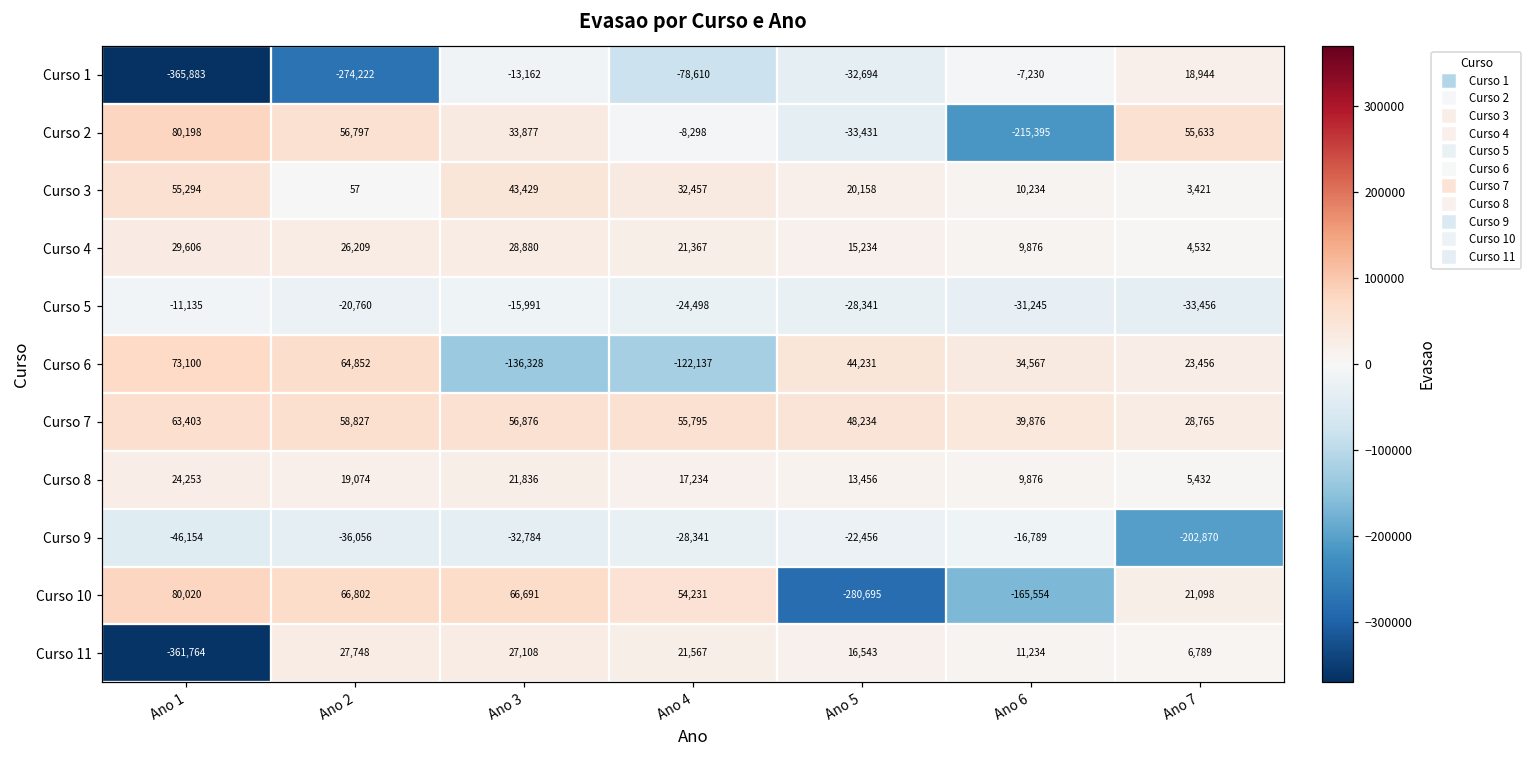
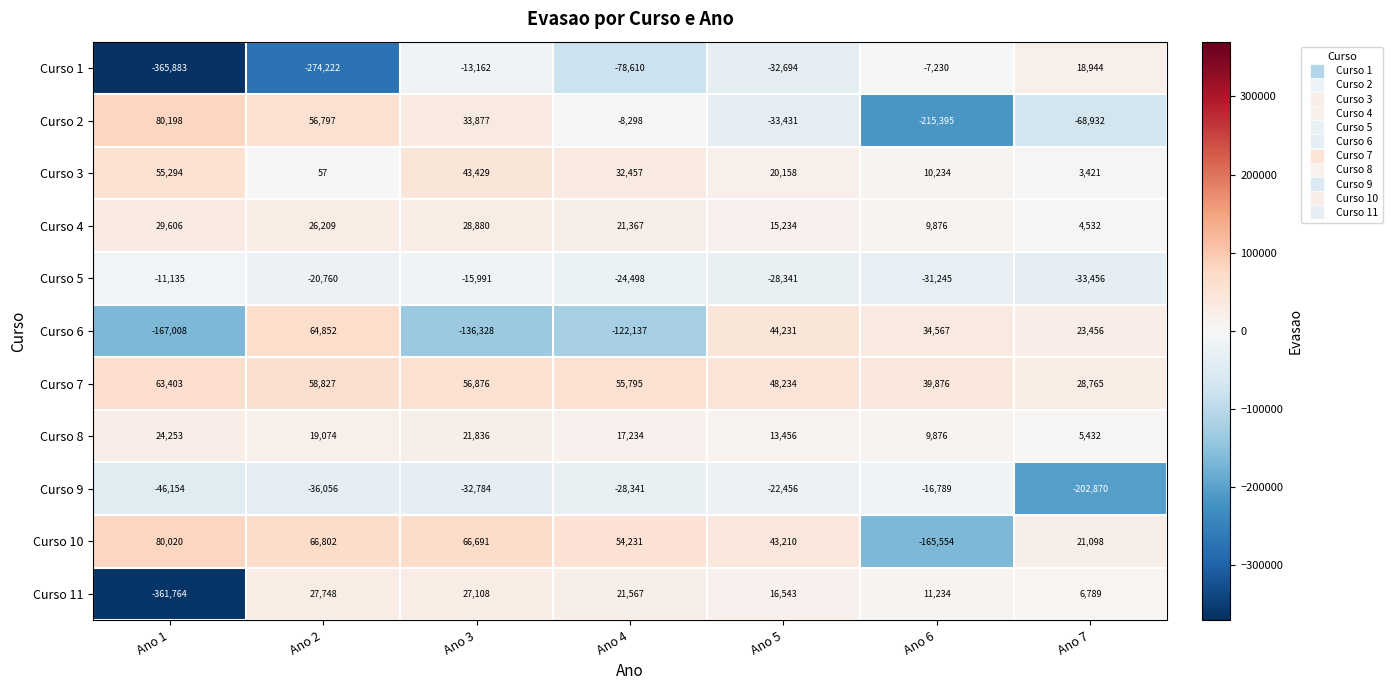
  {
    "Curso 1": {
      "Ano 1": "-365,883",
      "Ano 2": "-274,222",
      "Ano 3": "-13,162",
      "Ano 4": "-78,610",
      "Ano 5": "-32,694",
      "Ano 6": "-7,230",
      "Ano 7": "18,944"
    },
    "Curso 2": {
      "Ano 1": "80,198",
      "Ano 2": "56,797",
      "Ano 3": "33,877",
      "Ano 4": "-8,298",
      "Ano 5": "-33,431",
      "Ano 6": "-215,395",
-     "Ano 7": "55,633"
+     "Ano 7": "-68,932"
    },
    "Curso 3": {
      "Ano 1": "55,294",
      "Ano 2": "57",
      "Ano 3": "43,429",
      "Ano 4": "32,457",
      "Ano 5": "20,158",
      "Ano 6": "10,234",
      "Ano 7": "3,421"
    },
    "Curso 4": {
      "Ano 1": "29,606",
      "Ano 2": "26,209",
      "Ano 3": "28,880",
      "Ano 4": "21,367",
      "Ano 5": "15,234",
      "Ano 6": "9,876",
      "Ano 7": "4,532"
    },
    "Curso 5": {
      "Ano 1": "-11,135",
      "Ano 2": "-20,760",
      "Ano 3": "-15,991",
      "Ano 4": "-24,498",
      "Ano 5": "-28,341",
      "Ano 6": "-31,245",
      "Ano 7": "-33,456"
    },
    "Curso 6": {
-     "Ano 1": "73,100",
+     "Ano 1": "-167,008",
      "Ano 2": "64,852",
      "Ano 3": "-136,328",
      "Ano 4": "-122,137",
      "Ano 5": "44,231",
      "Ano 6": "34,567",
      "Ano 7": "23,456"
    },
    "Curso 7": {
      "Ano 1": "63,403",
      "Ano 2": "58,827",
      "Ano 3": "56,876",
      "Ano 4": "55,795",
      "Ano 5": "48,234",
      "Ano 6": "39,876",
      "Ano 7": "28,765"
    },
    "Curso 8": {
      "Ano 1": "24,253",
      "Ano 2": "19,074",
      "Ano 3": "21,836",
      "Ano 4": "17,234",
      "Ano 5": "13,456",
      "Ano 6": "9,876",
      "Ano 7": "5,432"
    },
    "Curso 9": {
      "Ano 1": "-46,154",
      "Ano 2": "-36,056",
      "Ano 3": "-32,784",
      "Ano 4": "-28,341",
      "Ano 5": "-22,456",
      "Ano 6": "-16,789",
      "Ano 7": "-202,870"
    },
    "Curso 10": {
      "Ano 1": "80,020",
      "Ano 2": "66,802",
      "Ano 3": "66,691",
      "Ano 4": "54,231",
-     "Ano 5": "-280,695",
+     "Ano 5": "43,210",
      "Ano 6": "-165,554",
      "Ano 7": "21,098"
    },
    "Curso 11": {
      "Ano 1": "-361,764",
      "Ano 2": "27,748",
      "Ano 3": "27,108",
      "Ano 4": "21,567",
      "Ano 5": "16,543",
      "Ano 6": "11,234",
      "Ano 7": "6,789"
    }
  }
